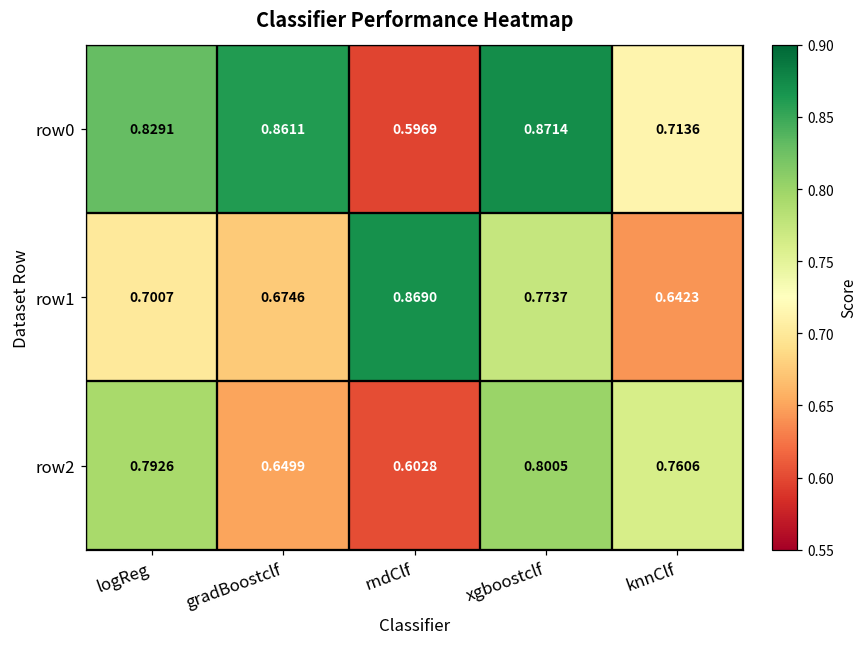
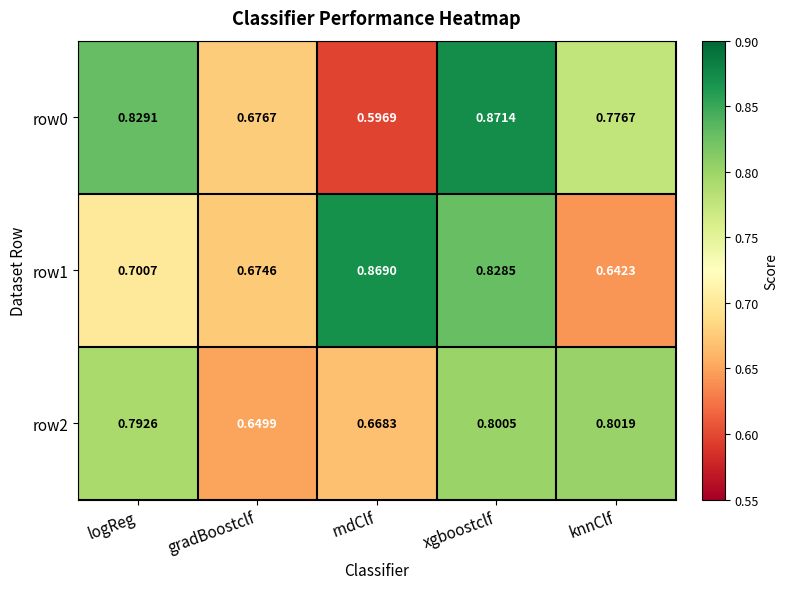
  {
    "row0": {
      "logReg": 0.8291,
-     "gradBoostclf": 0.8611,
+     "gradBoostclf": 0.6767,
      "rndClf": 0.5969,
      "xgboostclf": 0.8714,
-     "knnClf": 0.7136
+     "knnClf": 0.7767
    },
    "row1": {
      "logReg": 0.7007,
      "gradBoostclf": 0.6746,
      "rndClf": 0.8690,
-     "xgboostclf": 0.7737,
+     "xgboostclf": 0.8285,
      "knnClf": 0.6423
    },
    "row2": {
      "logReg": 0.7926,
      "gradBoostclf": 0.6499,
-     "rndClf": 0.6028,
+     "rndClf": 0.6683,
      "xgboostclf": 0.8005,
-     "knnClf": 0.7606
+     "knnClf": 0.8019
    }
  }
